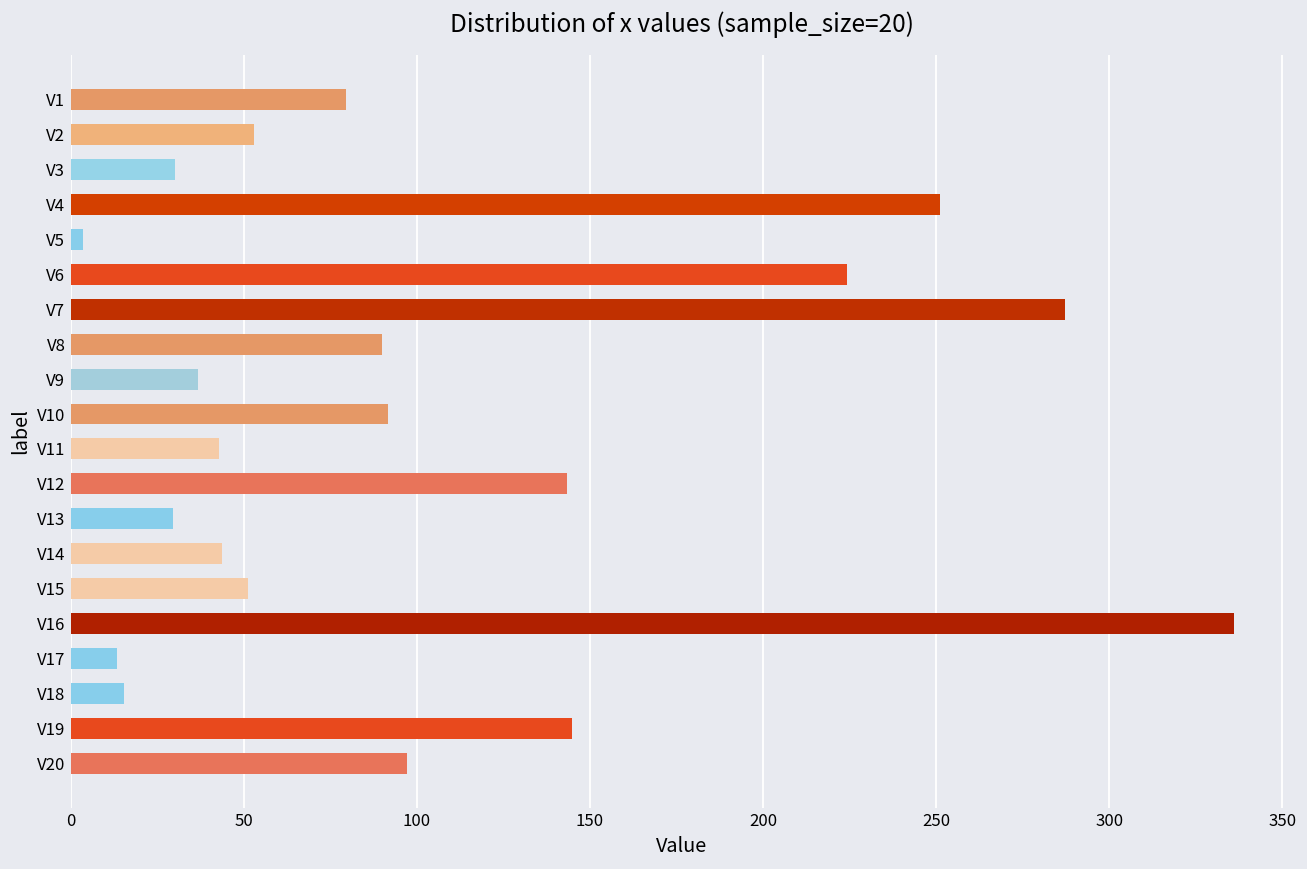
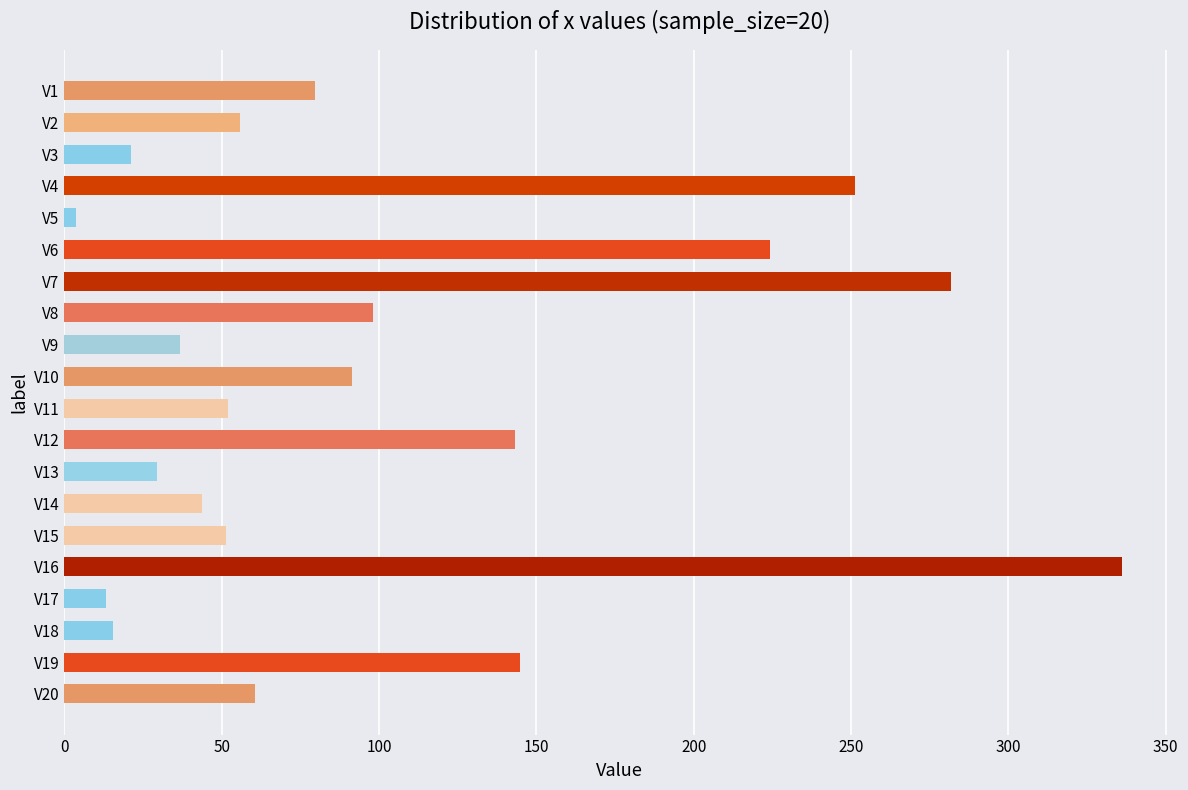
  {
    "V1": 80,
-   "V2": 53,
-   "V3": 30,
+   "V2": 56,
+   "V3": 21,
    "V4": 251,
    "V5": 4,
    "V6": 224,
-   "V7": 287,
-   "V8": 90,
+   "V7": 282,
+   "V8": 98,
    "V9": 37,
    "V10": 92,
-   "V11": 43,
+   "V11": 52,
    "V12": 143,
    "V13": 30,
    "V14": 44,
    "V15": 51,
    "V16": 336,
    "V17": 13,
    "V18": 15,
    "V19": 145,
-   "V20": 97
+   "V20": 61
  }
